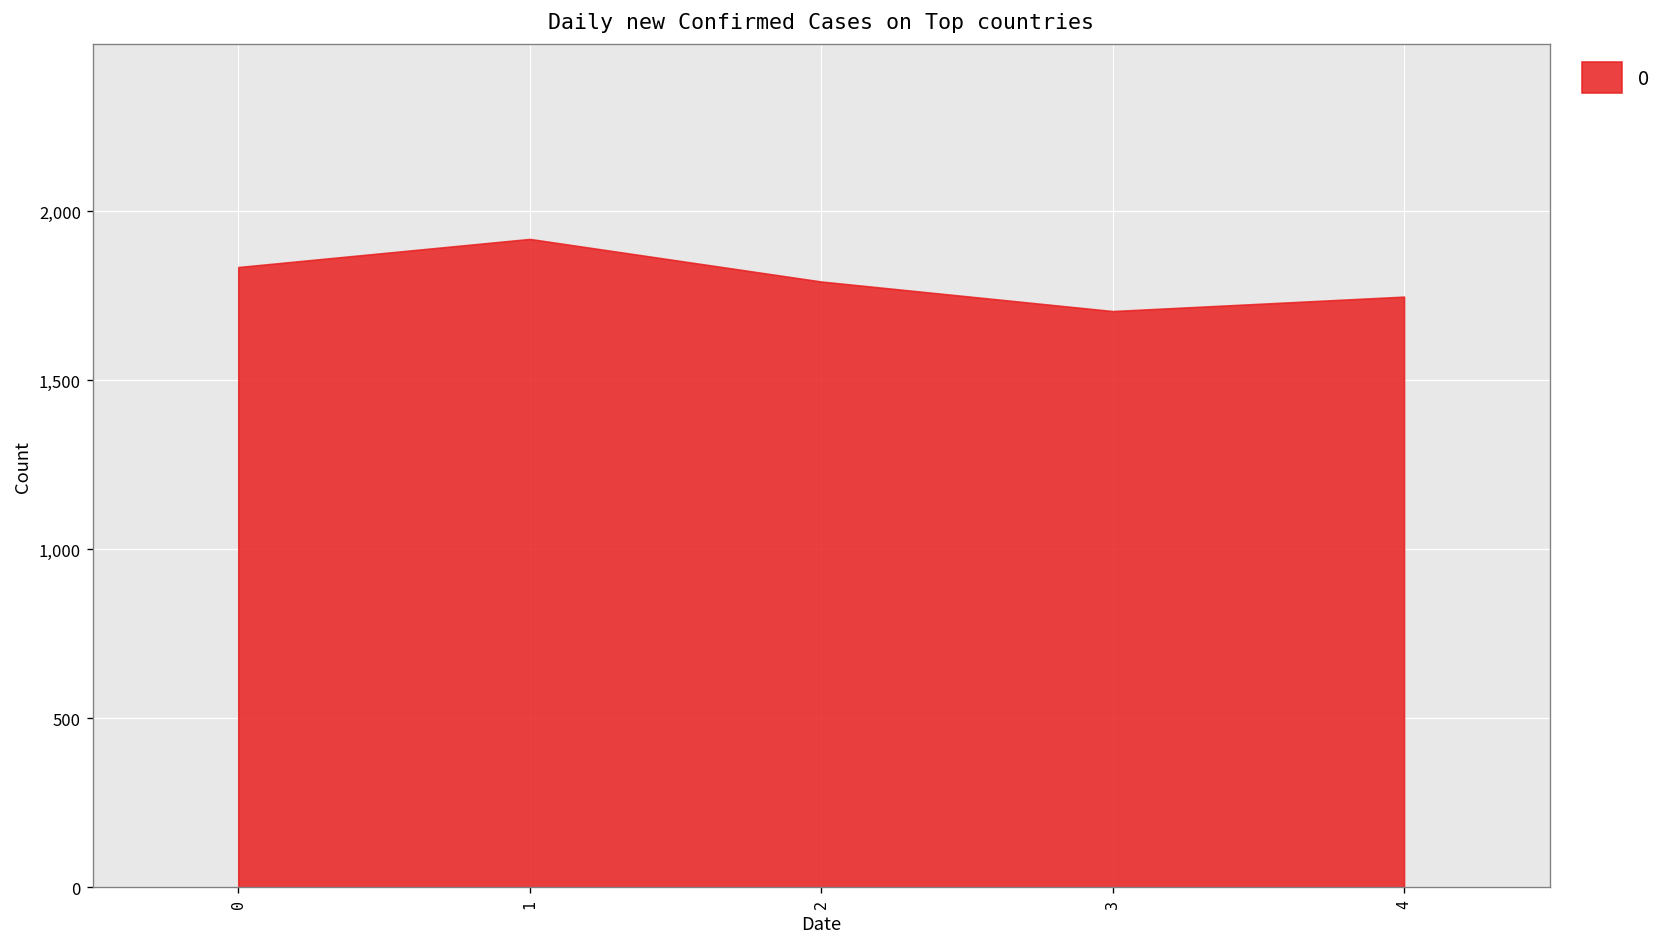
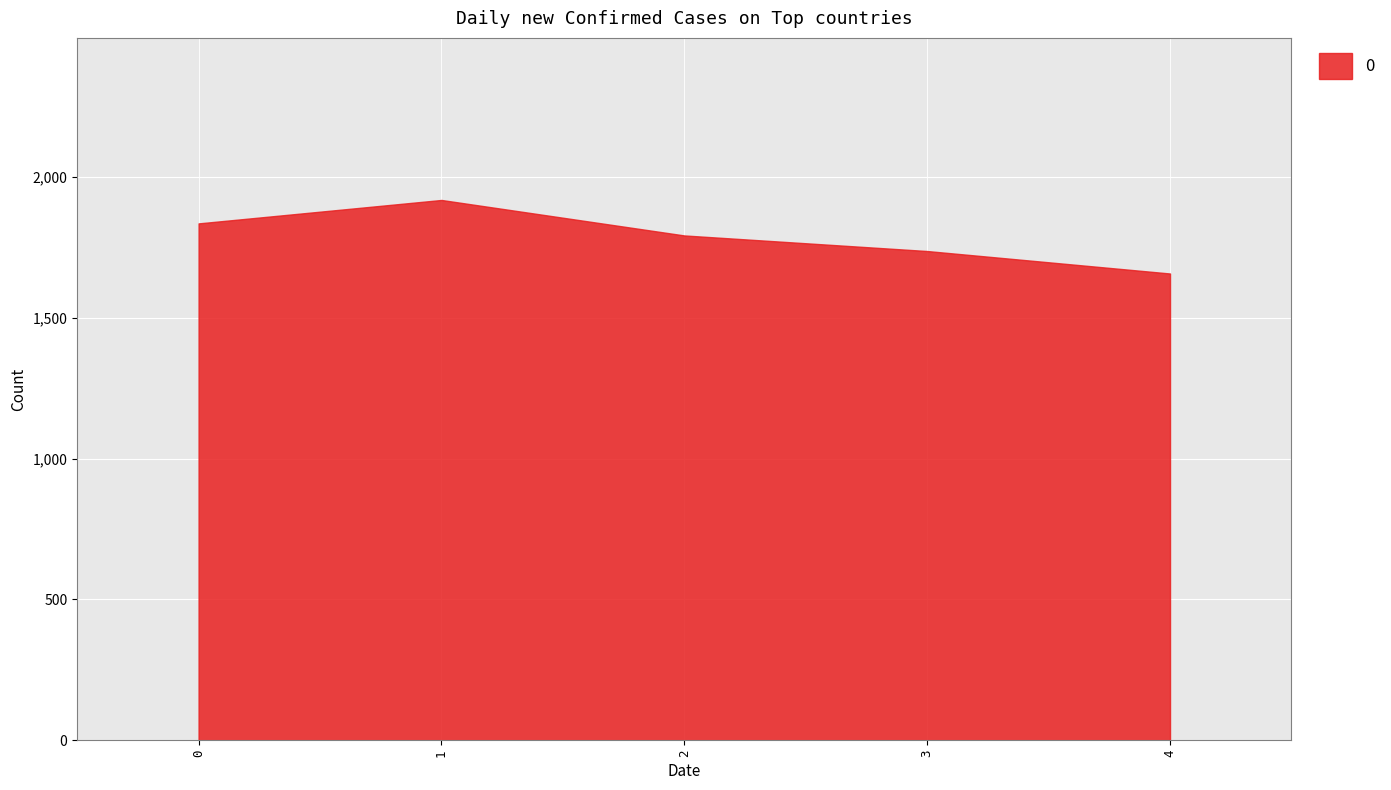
  {
    "0": "1,830",
    "1": "1,920",
    "2": "1,790",
-   "3": "1,700",
-   "4": "1,750"
+   "3": "1,740",
+   "4": "1,660"
  }
